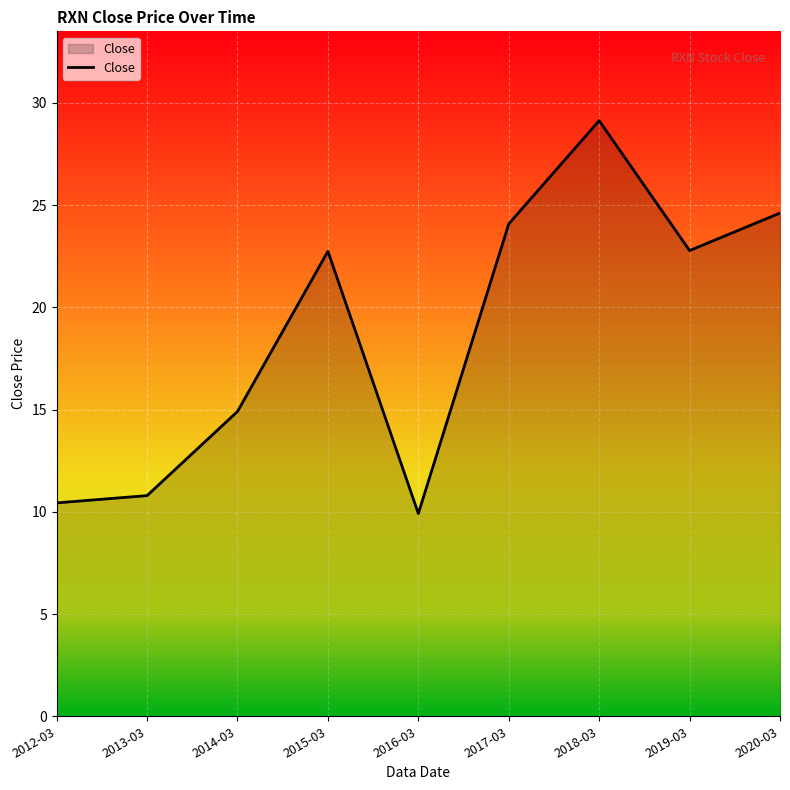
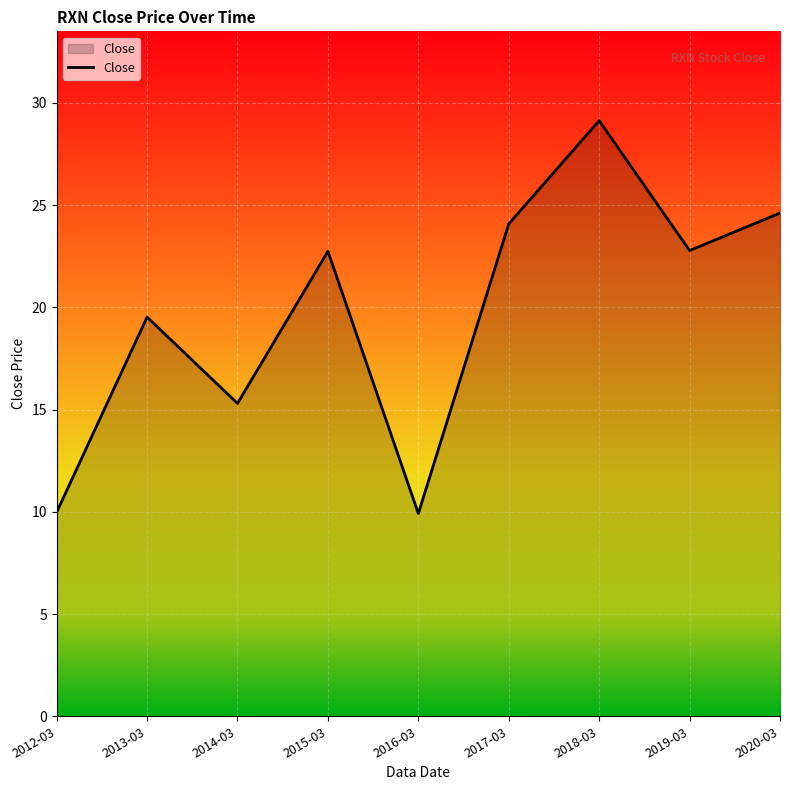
  {
-   "2012-03": 10.4,
-   "2013-03": 10.8,
-   "2014-03": 14.9,
+   "2012-03": 10.0,
+   "2013-03": 19.5,
+   "2014-03": 15.3,
    "2015-03": 22.7,
    "2016-03": 9.9,
    "2017-03": 24.1,
    "2018-03": 29.1,
    "2019-03": 22.8,
    "2020-03": 24.6
  }
